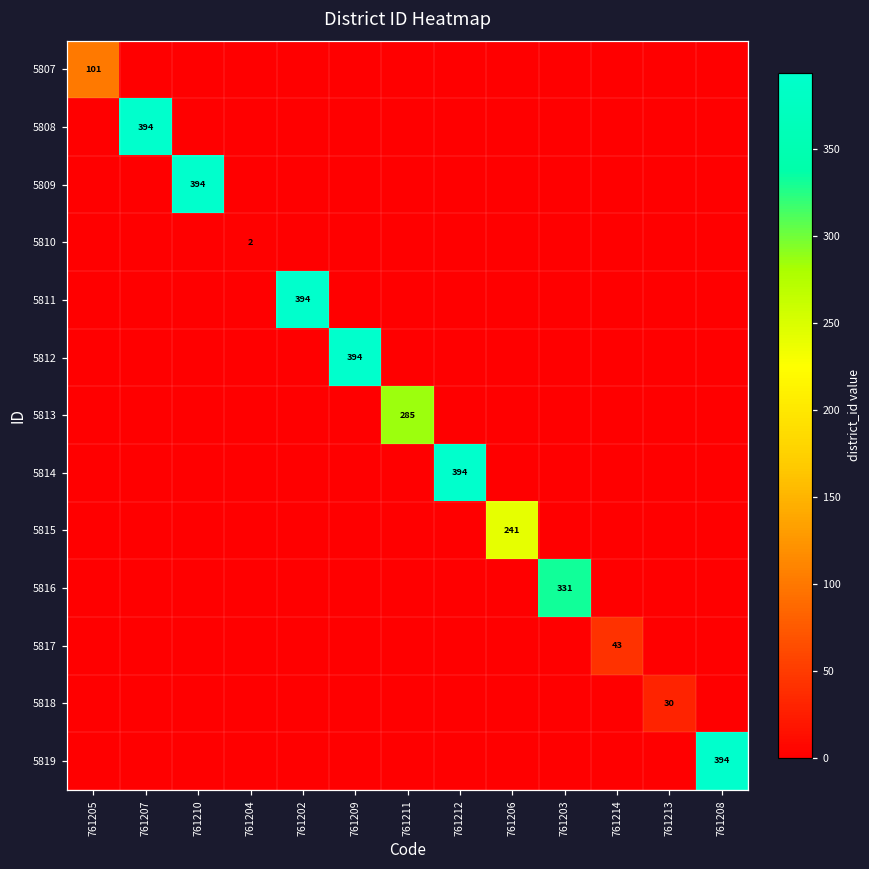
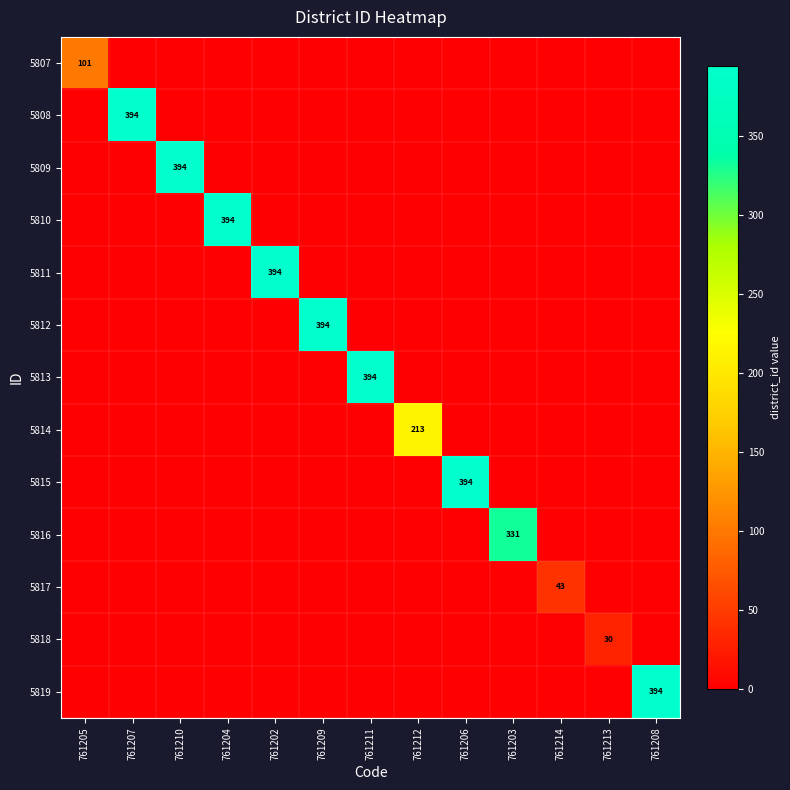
  {
    "5807": {
      "761205": 101
    },
    "5808": {
      "761207": 394
    },
    "5809": {
      "761210": 394
    },
    "5810": {
-     "761204": 2
+     "761204": 394
    },
    "5811": {
      "761202": 394
    },
    "5812": {
      "761209": 394
    },
    "5813": {
-     "761211": 285
+     "761211": 394
    },
    "5814": {
-     "761212": 394
+     "761212": 213
    },
    "5815": {
-     "761206": 241
+     "761206": 394
    },
    "5816": {
      "761203": 331
    },
    "5817": {
      "761214": 43
    },
    "5818": {
      "761213": 30
    },
    "5819": {
      "761208": 394
    }
  }
